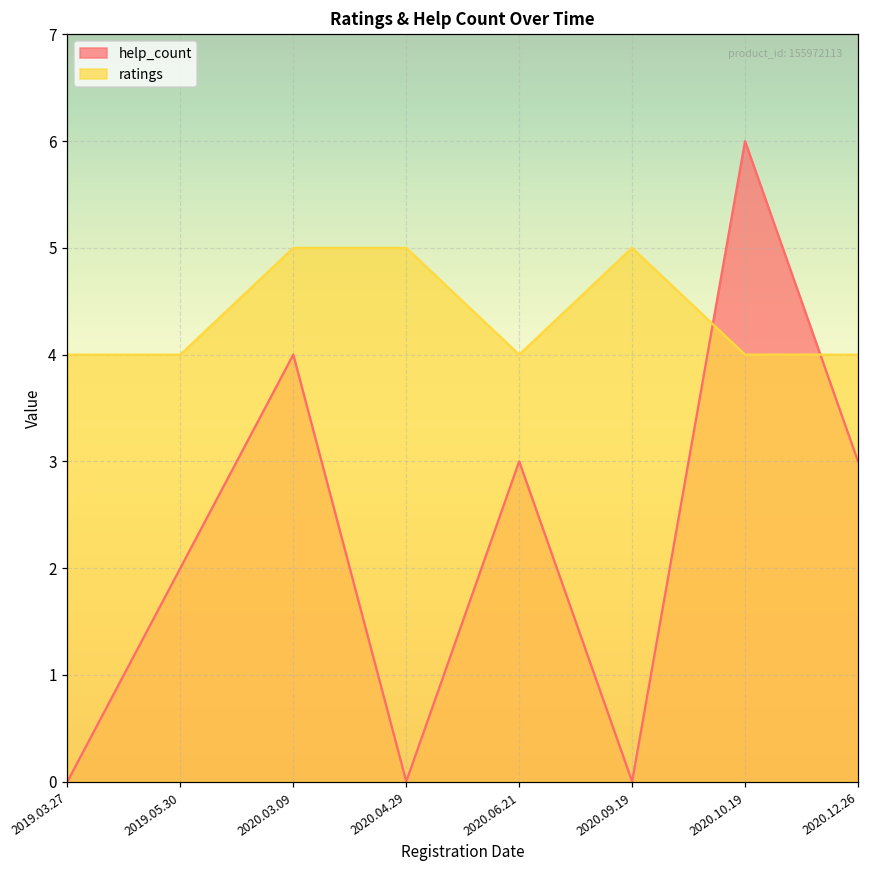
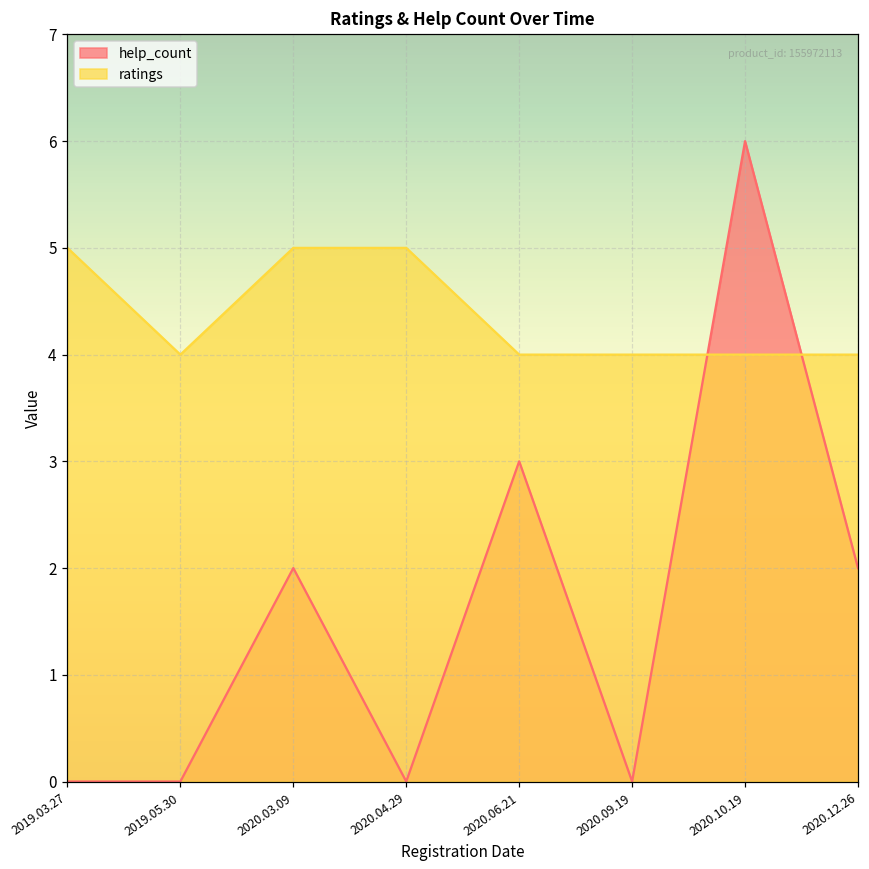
  {
    "help_count": {
      "2019.03.27": 0,
-     "2019.05.30": 2,
-     "2020.03.09": 4,
+     "2019.05.30": 0,
+     "2020.03.09": 2,
      "2020.04.29": 0,
      "2020.06.21": 3,
      "2020.09.19": 0,
      "2020.10.19": 6,
-     "2020.12.26": 3
+     "2020.12.26": 2
    },
    "ratings": {
-     "2019.03.27": 4,
+     "2019.03.27": 5,
      "2019.05.30": 4,
      "2020.03.09": 5,
      "2020.04.29": 5,
      "2020.06.21": 4,
-     "2020.09.19": 5,
+     "2020.09.19": 4,
      "2020.10.19": 4,
      "2020.12.26": 4
    }
  }
